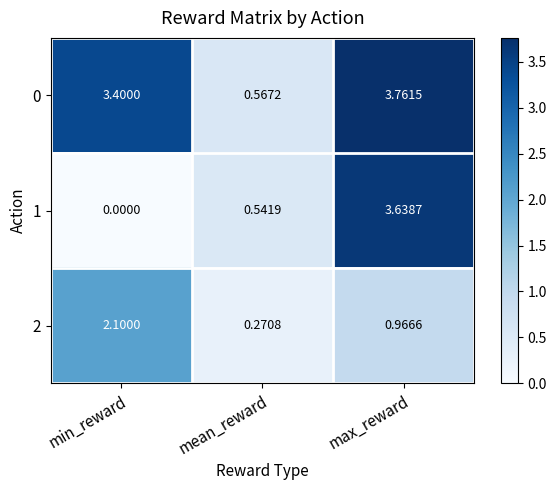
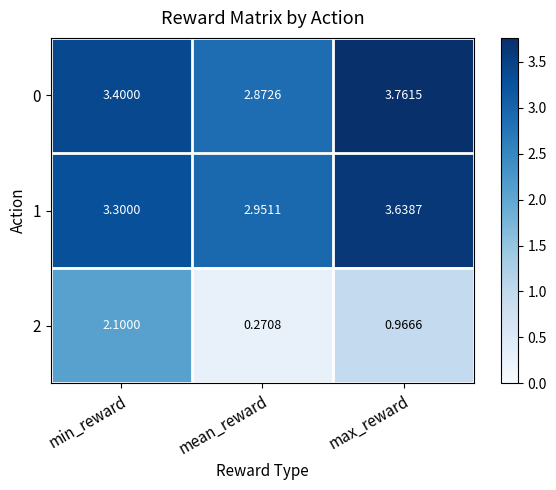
  {
    "0": {
      "min_reward": 3.4000,
-     "mean_reward": 0.5672,
+     "mean_reward": 2.8726,
      "max_reward": 3.7615
    },
    "1": {
-     "min_reward": 0.0000,
-     "mean_reward": 0.5419,
+     "min_reward": 3.3000,
+     "mean_reward": 2.9511,
      "max_reward": 3.6387
    },
    "2": {
      "min_reward": 2.1000,
      "mean_reward": 0.2708,
      "max_reward": 0.9666
    }
  }
